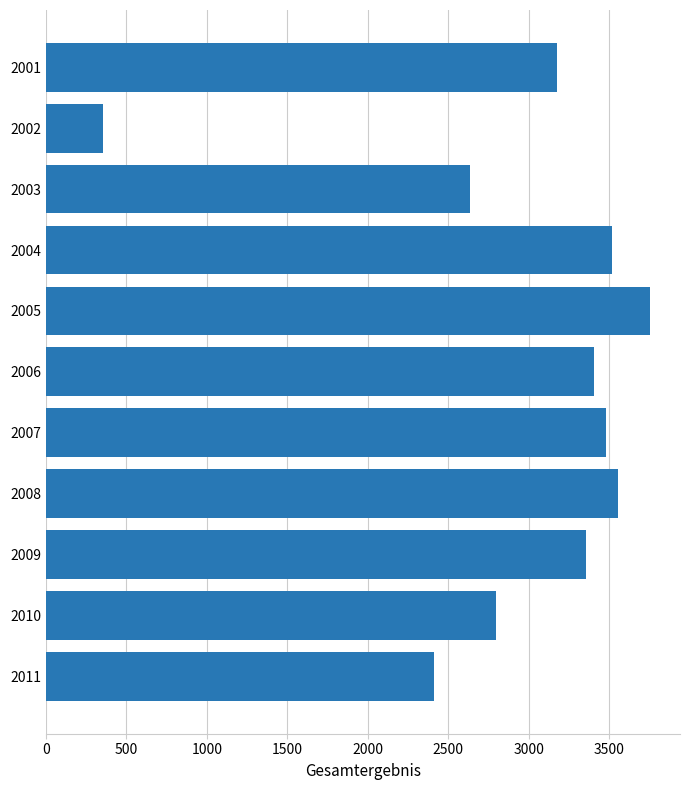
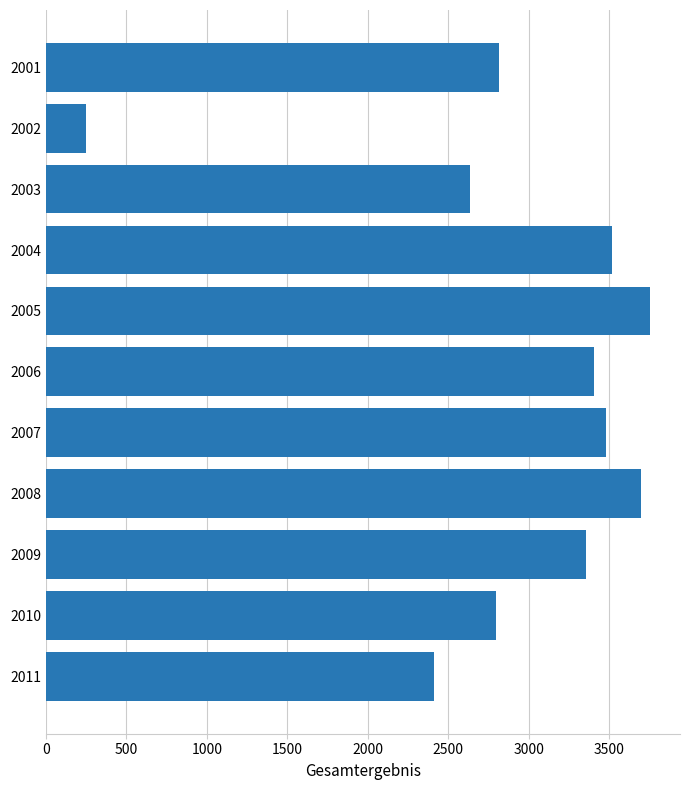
  {
-   "2001": 3180,
-   "2002": 350,
+   "2001": 2820,
+   "2002": 250,
    "2003": 2640,
    "2004": 3520,
    "2005": 3750,
    "2006": 3410,
    "2007": 3480,
-   "2008": 3560,
+   "2008": 3700,
    "2009": 3350,
    "2010": 2800,
    "2011": 2410
  }
